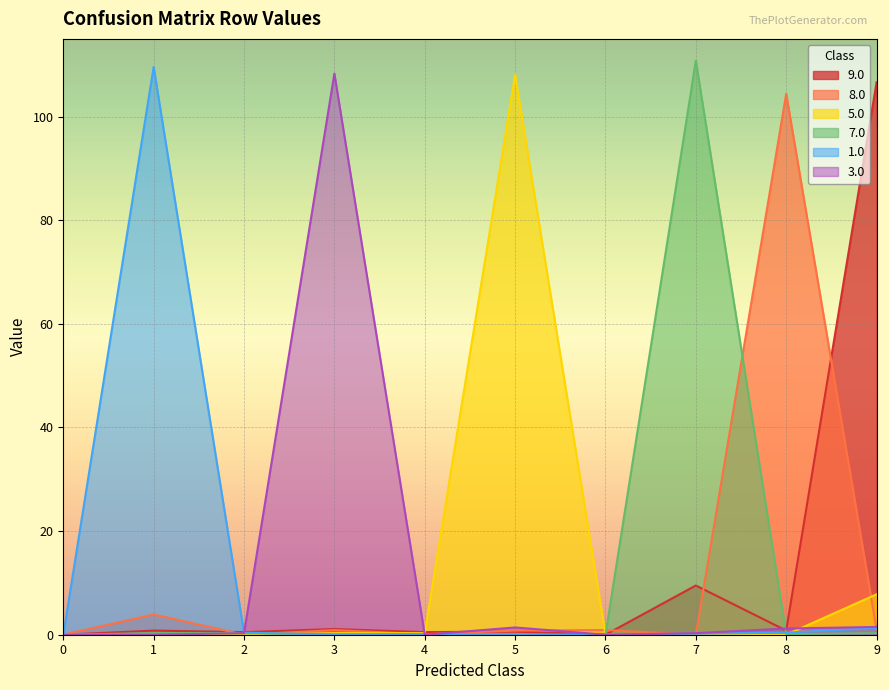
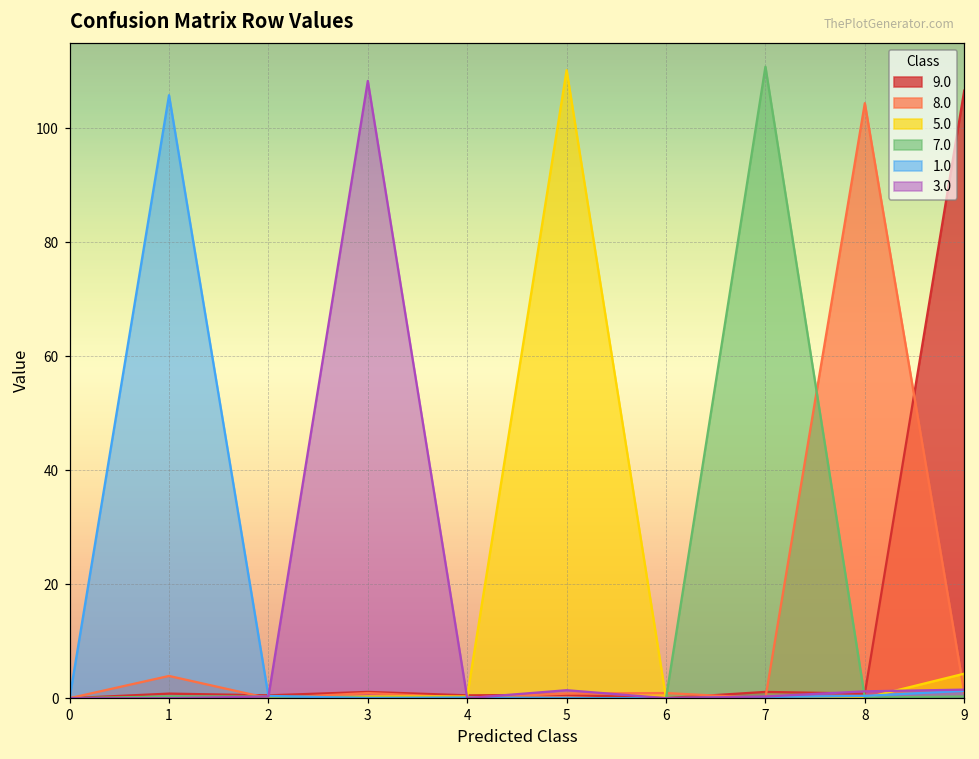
  {
    "9.0": {
      "1": 1,
-     "7": 10,
+     "7": 1,
      "9": 107
    },
    "8.0": {
      "1": 4,
      "6": 1,
      "8": 104
    },
    "5.0": {
-     "5": 108,
-     "9": 8
+     "5": 110,
+     "9": 4
    },
    "7.0": {
      "7": 111,
      "9": 0
    },
    "1.0": {
-     "1": 110
+     "1": 106
    },
    "3.0": {
      "3": 108,
      "5": 1
    }
  }
